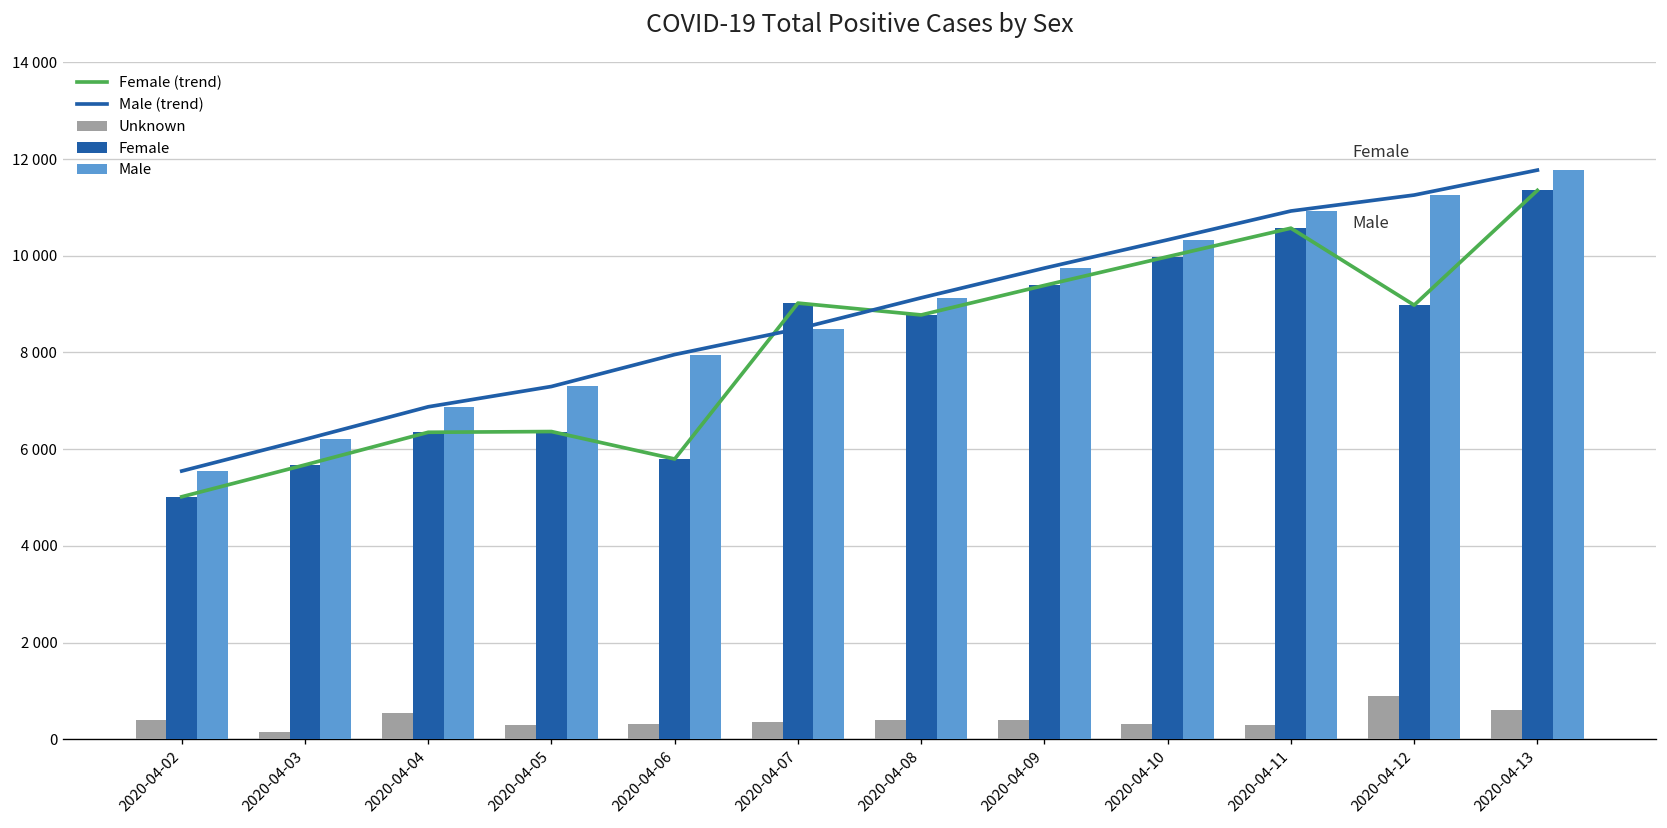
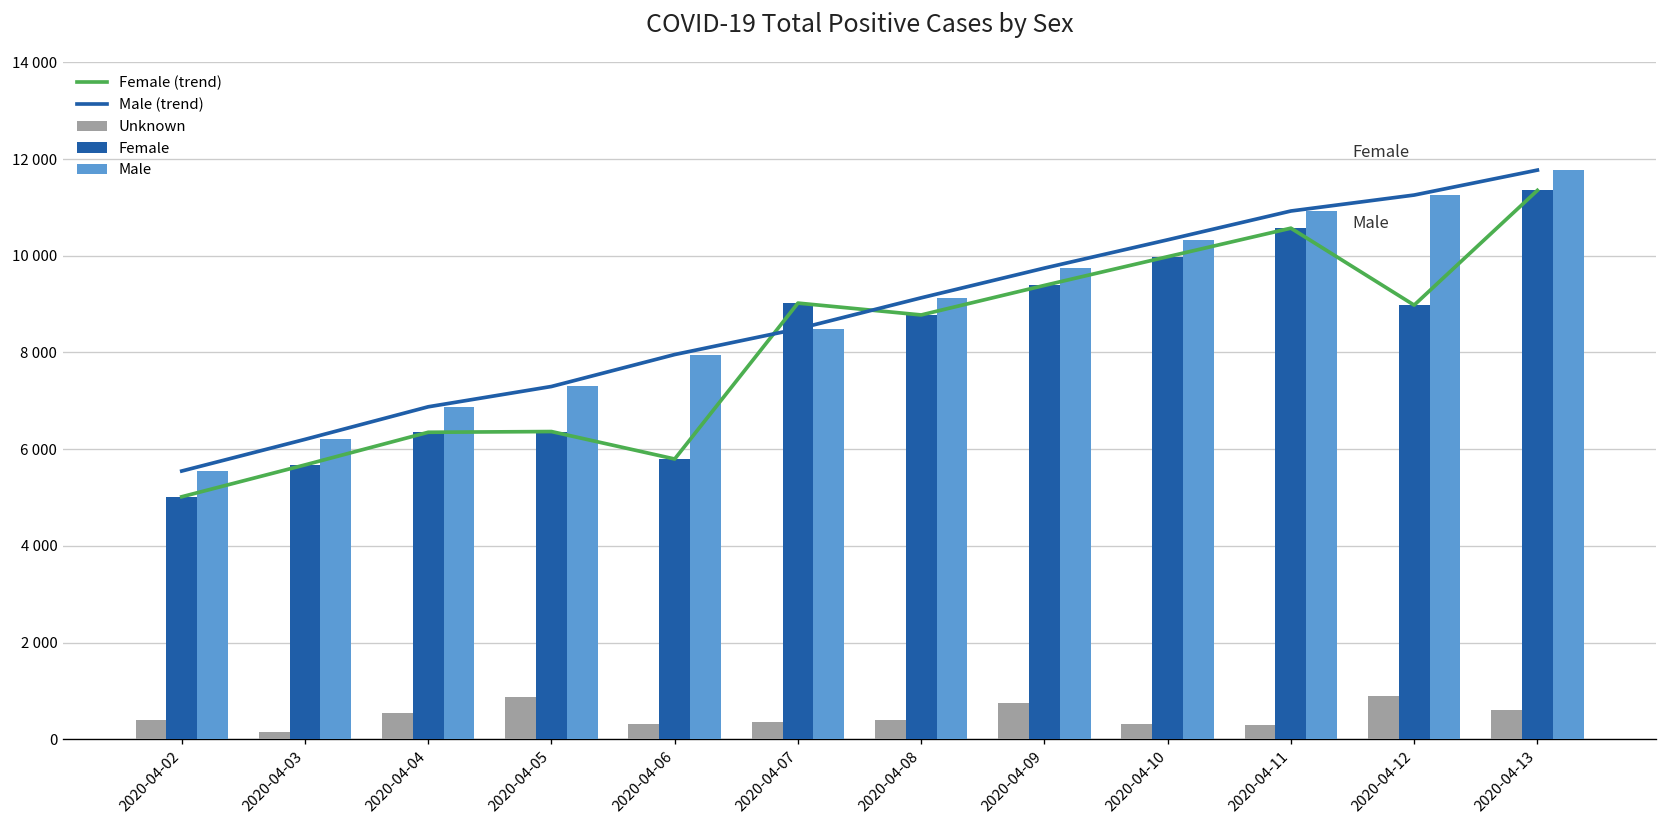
  {
    "Unknown": {
      "2020-04-02": 400,
      "2020-04-03": 200,
      "2020-04-04": 600,
-     "2020-04-05": 300,
+     "2020-04-05": 900,
      "2020-04-06": 300,
      "2020-04-07": 400,
      "2020-04-08": 400,
-     "2020-04-09": 400,
+     "2020-04-09": 700,
      "2020-04-10": 300,
      "2020-04-11": 300,
      "2020-04-12": 900,
      "2020-04-13": 600
    },
    "Female (trend)": {
      "2020-04-02": 5000,
      "2020-04-03": 5700,
      "2020-04-04": 6300,
      "2020-04-05": 6400,
      "2020-04-06": 5800,
      "2020-04-07": 9000,
      "2020-04-08": 8800,
      "2020-04-09": 9400,
      "2020-04-10": 10000,
      "2020-04-11": 10600,
      "2020-04-12": 9000,
      "2020-04-13": 11400
    },
    "Male": {
      "2020-04-02": 5500,
      "2020-04-03": 6200,
      "2020-04-04": 6900,
      "2020-04-05": 7300,
      "2020-04-06": 8000,
      "2020-04-07": 8500,
      "2020-04-08": 9100,
      "2020-04-09": 9700,
      "2020-04-10": 10300,
      "2020-04-11": 10900,
      "2020-04-12": 11300,
      "2020-04-13": 11800
    }
  }
